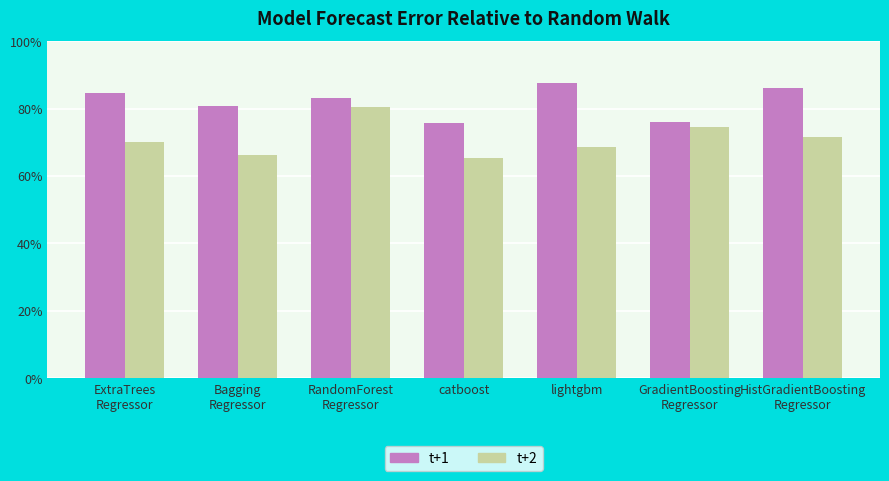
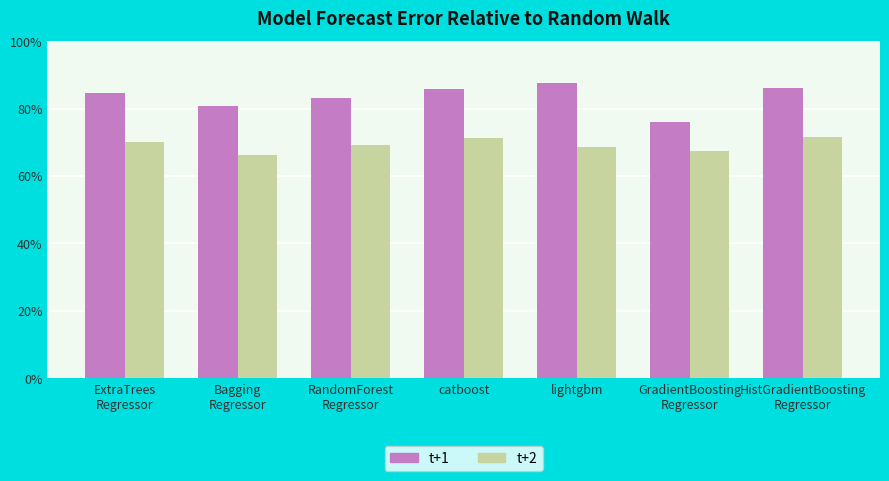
  {
    "t+1": {
      "ExtraTrees Regressor": "85%",
      "Bagging Regressor": "81%",
      "RandomForest Regressor": "83%",
-     "catboost": "76%",
+     "catboost": "86%",
      "lightgbm": "88%",
      "GradientBoosting Regressor": "76%",
      "HistGradientBoosting Regressor": "86%"
    },
    "t+2": {
      "ExtraTrees Regressor": "70%",
      "Bagging Regressor": "66%",
-     "RandomForest Regressor": "80%",
-     "catboost": "65%",
+     "RandomForest Regressor": "69%",
+     "catboost": "71%",
      "lightgbm": "69%",
-     "GradientBoosting Regressor": "75%",
+     "GradientBoosting Regressor": "68%",
      "HistGradientBoosting Regressor": "71%"
    }
  }
